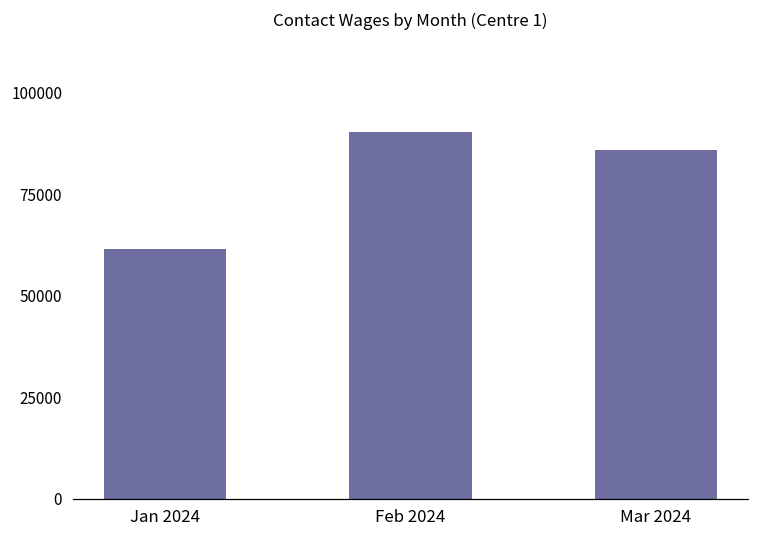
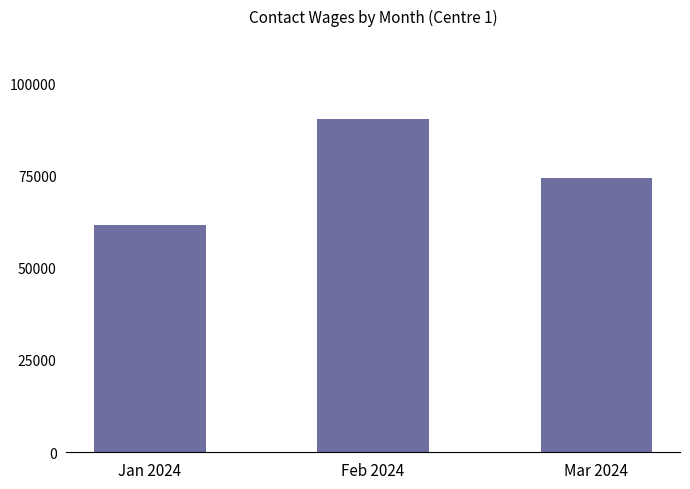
  {
    "Jan 2024": 62000,
    "Feb 2024": 90000,
-   "Mar 2024": 86000
+   "Mar 2024": 74000
  }
